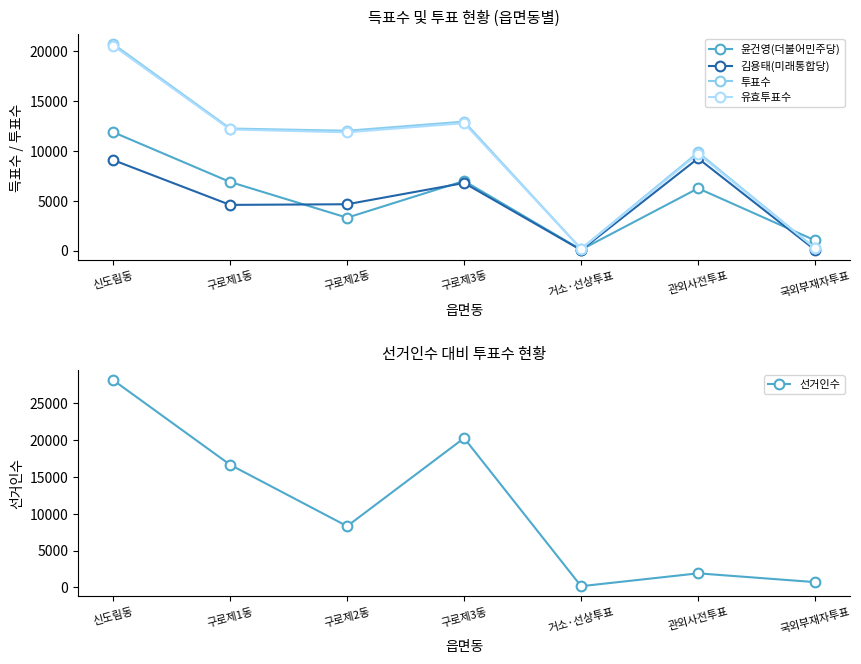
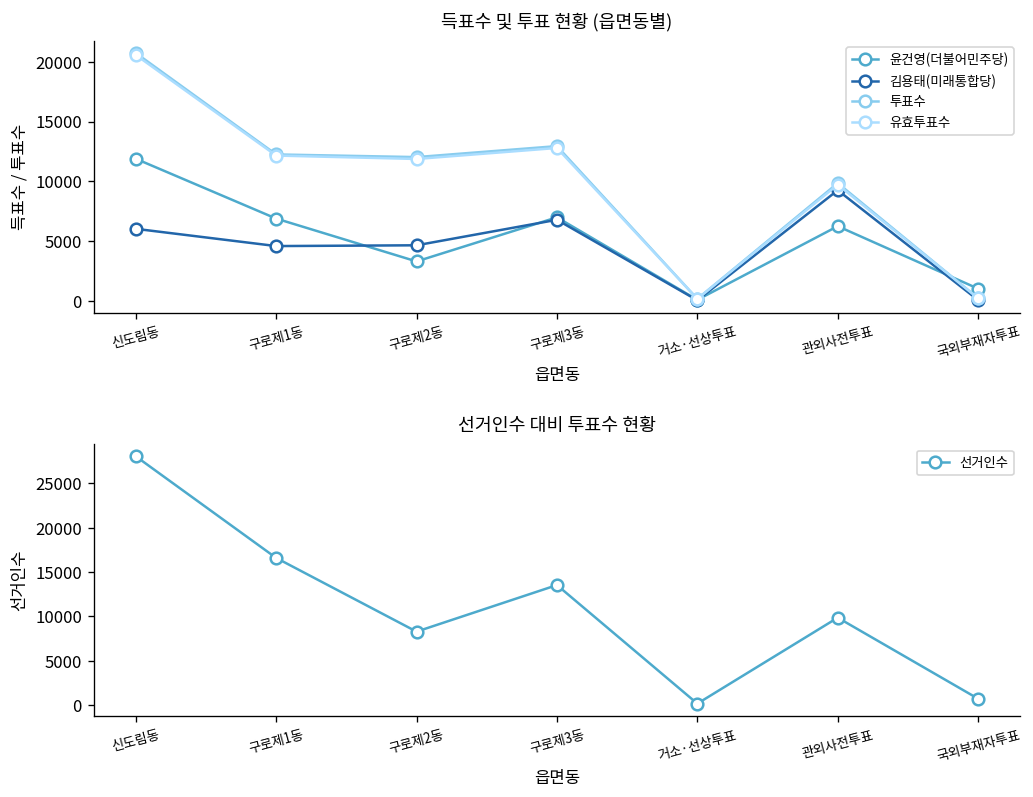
  {
    "득표수 및 투표 현황 (읍면동별)": {
      "윤건영(더불어민주당)": {
        "신도림동": 12000,
        "구로제1동": 7000,
        "구로제2동": 3000,
        "관외사전투표": 6000,
        "국외부재자투표": 1000
      },
      "김용태(미래통합당)": {
-       "신도림동": 9000,
+       "신도림동": 6000,
        "구로제1동": 5000,
        "구로제2동": 5000,
        "관외사전투표": 9000
      }
    },
    "선거인수 대비 투표수 현황": {
      "신도림동": 28000,
      "구로제1동": 17000,
      "구로제2동": 8000,
-     "구로제3동": 20000,
+     "구로제3동": 14000,
      "거소·선상투표": 0,
-     "관외사전투표": 2000,
+     "관외사전투표": 10000,
      "국외부재자투표": 1000
    }
  }
